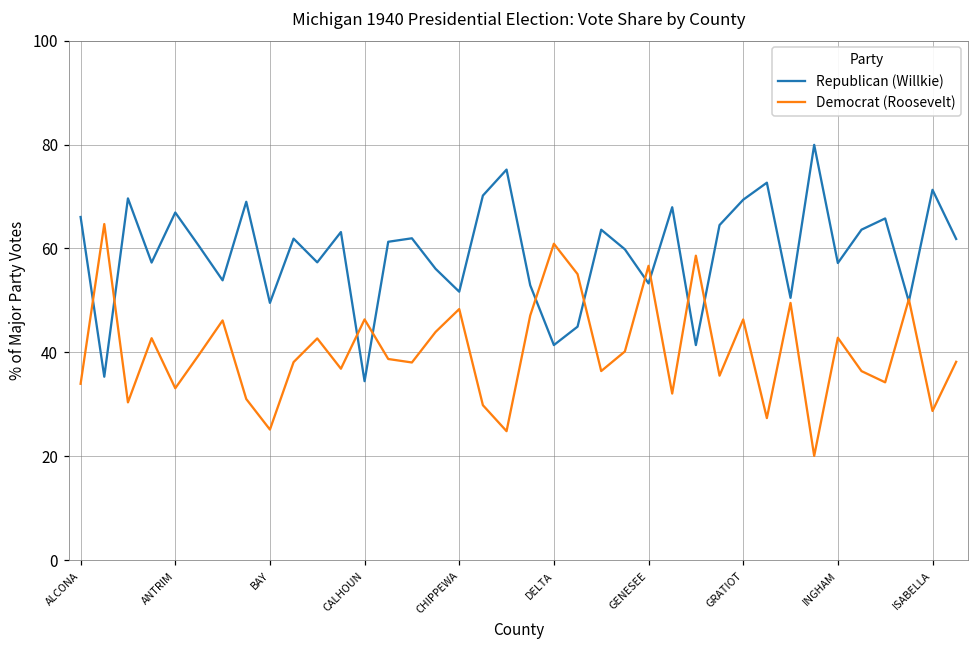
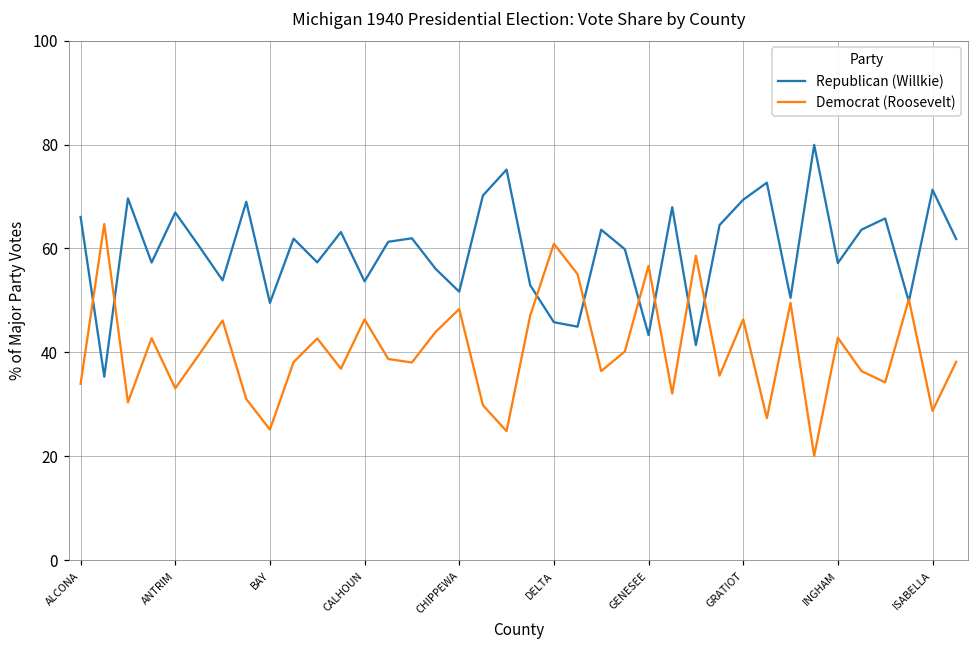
  {
    "Republican (Willkie)": {
      "ALCONA": 66,
      "ANTRIM": 67,
      "BAY": 50,
-     "CALHOUN": 34,
+     "CALHOUN": 54,
      "CHIPPEWA": 52,
-     "DELTA": 41,
-     "GENESEE": 53,
+     "DELTA": 46,
+     "GENESEE": 43,
      "GRATIOT": 69,
      "INGHAM": 57,
      "ISABELLA": 71
    },
    "Democrat (Roosevelt)": {
      "ALCONA": 34,
      "ANTRIM": 33,
      "BAY": 25,
      "CALHOUN": 46,
      "CHIPPEWA": 48,
      "DELTA": 61,
      "GENESEE": 57,
      "GRATIOT": 46,
      "INGHAM": 43,
      "ISABELLA": 29
    }
  }
